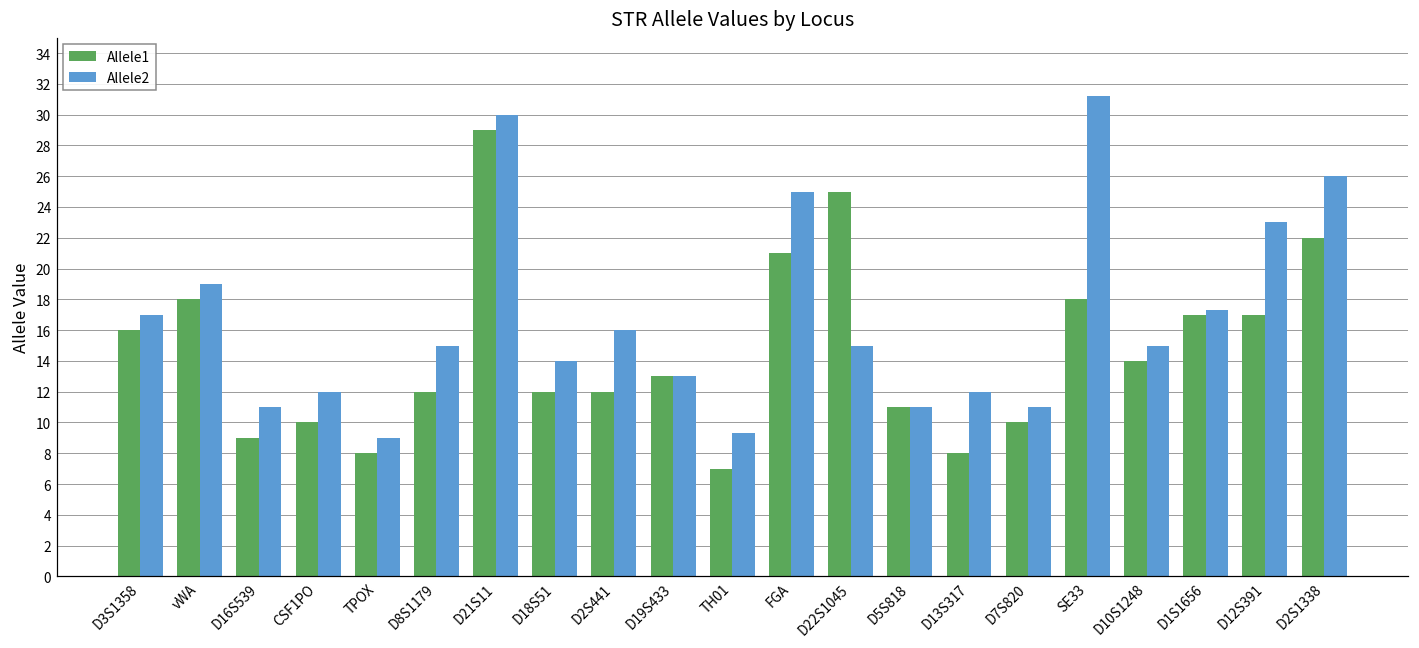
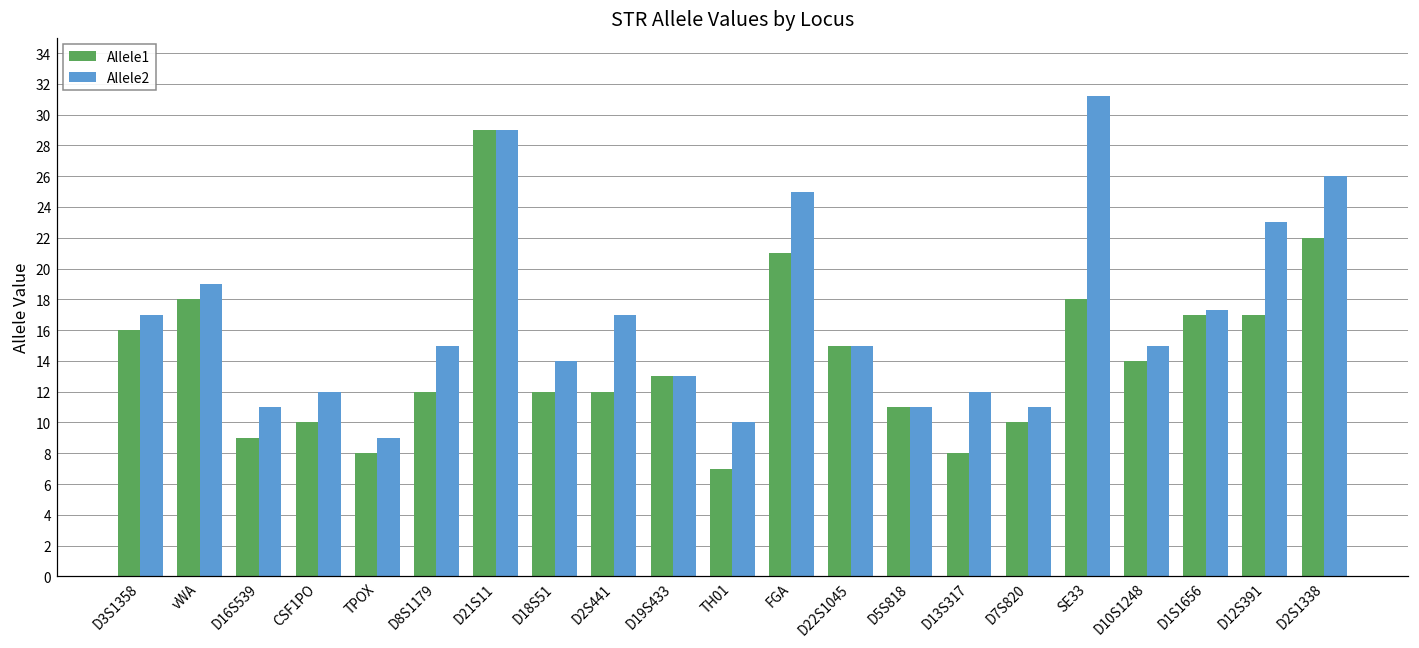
  {
    "Allele1": {
      "D3S1358": 16,
      "vWA": 18,
      "D16S539": 9,
      "CSF1PO": 10,
      "TPOX": 8,
      "D8S1179": 12,
      "D21S11": 29,
      "D18S51": 12,
      "D2S441": 12,
      "D19S433": 13,
      "TH01": 7,
      "FGA": 21,
-     "D22S1045": 25,
+     "D22S1045": 15,
      "D5S818": 11,
      "D13S317": 8,
      "D7S820": 10,
      "SE33": 18,
      "D10S1248": 14,
      "D1S1656": 17,
      "D12S391": 17,
      "D2S1338": 22
    },
    "Allele2": {
      "D3S1358": 17.0,
      "vWA": 19.0,
      "D16S539": 11.0,
      "CSF1PO": 12.0,
      "TPOX": 9.0,
      "D8S1179": 15.0,
-     "D21S11": 30,
+     "D21S11": 29,
      "D18S51": 14.0,
-     "D2S441": 16,
+     "D2S441": 17,
      "D19S433": 13.0,
-     "TH01": 9.3,
+     "TH01": 10.0,
      "FGA": 25.0,
      "D22S1045": 15.0,
      "D5S818": 11.0,
      "D13S317": 12.0,
      "D7S820": 11.0,
      "SE33": 31.2,
      "D10S1248": 15.0,
      "D1S1656": 17.3,
      "D12S391": 23.0,
      "D2S1338": 26.0
    }
  }
